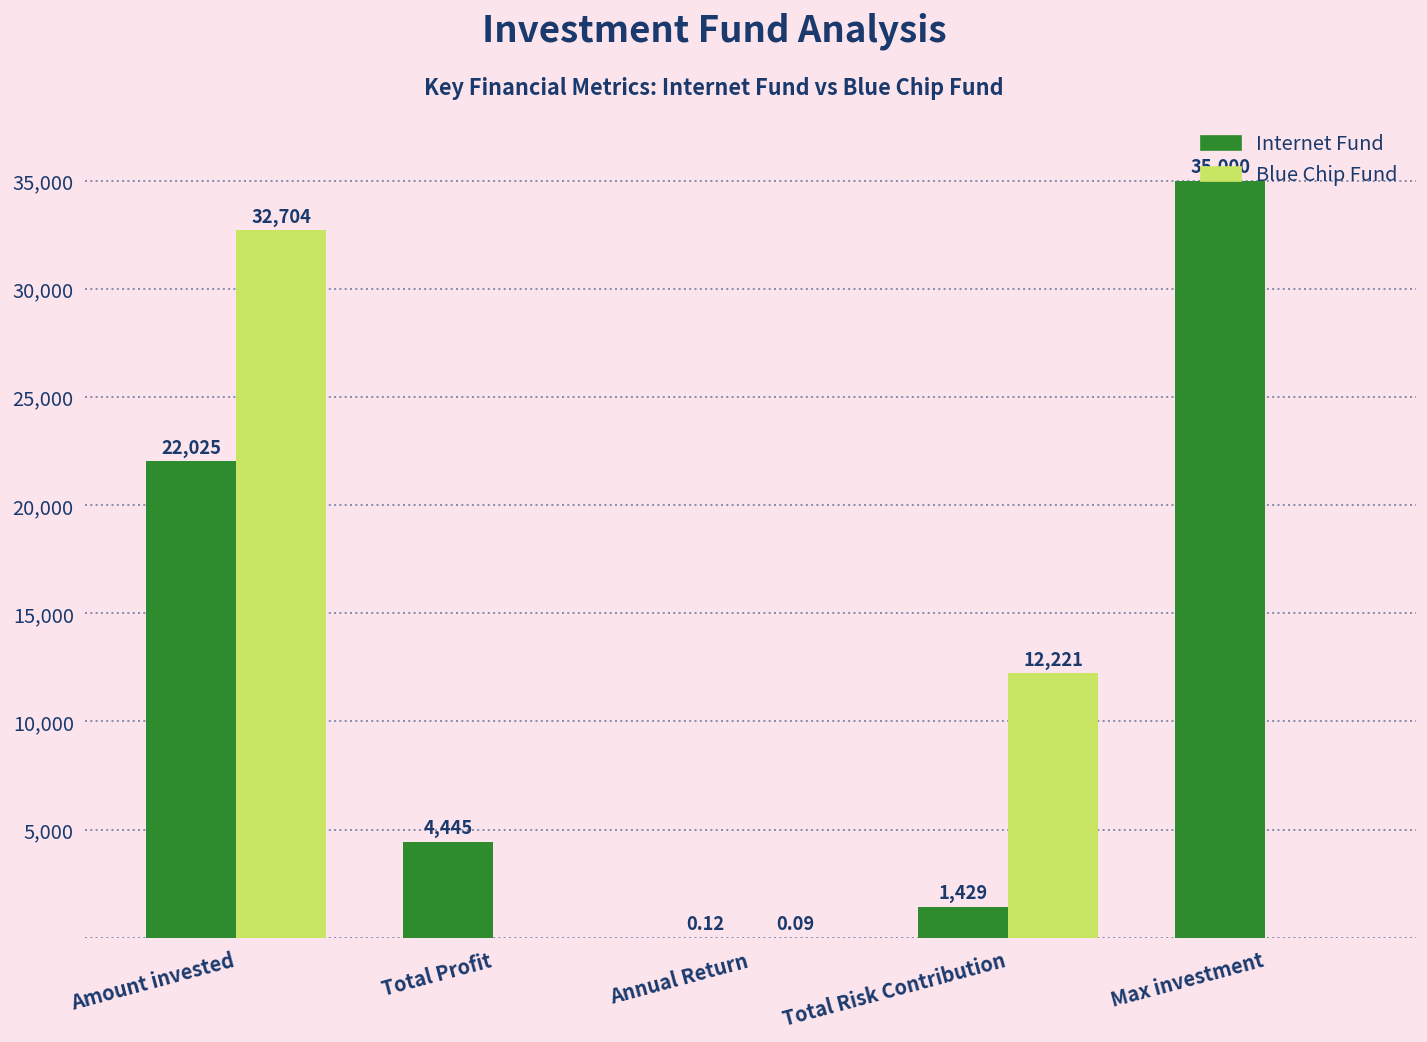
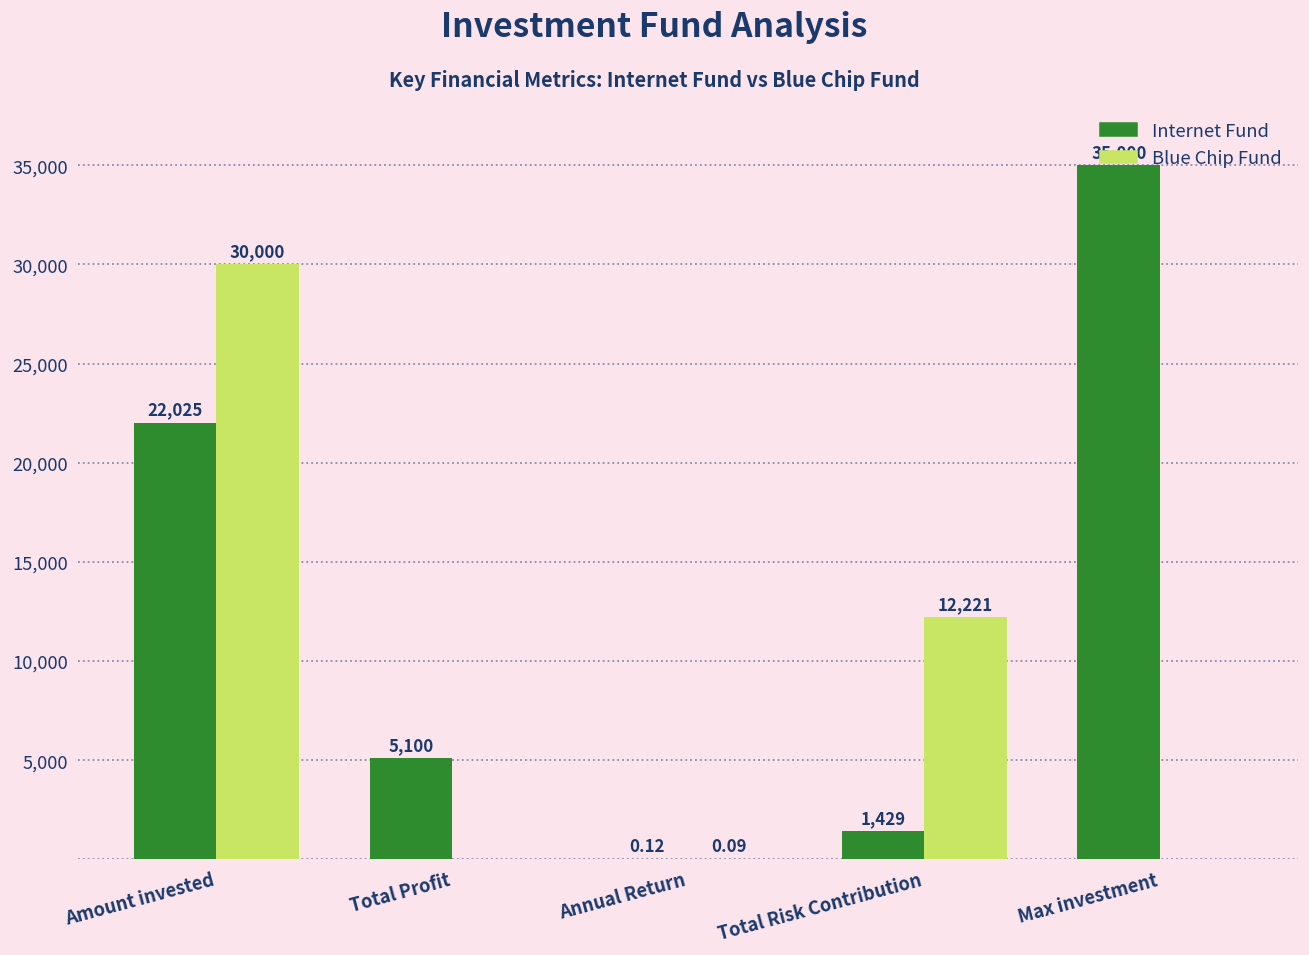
  {
    "Internet Fund": {
      "Amount invested": "22,025",
-     "Total Profit": "4,445",
+     "Total Profit": "5,100",
      "Annual Return": "0.12",
      "Total Risk Contribution": "1,429",
      "Max investment": "35,000"
    },
    "Blue Chip Fund": {
-     "Amount invested": "32,704",
+     "Amount invested": "30,000",
      "Annual Return": "0.09",
      "Total Risk Contribution": "12,221"
    }
  }
